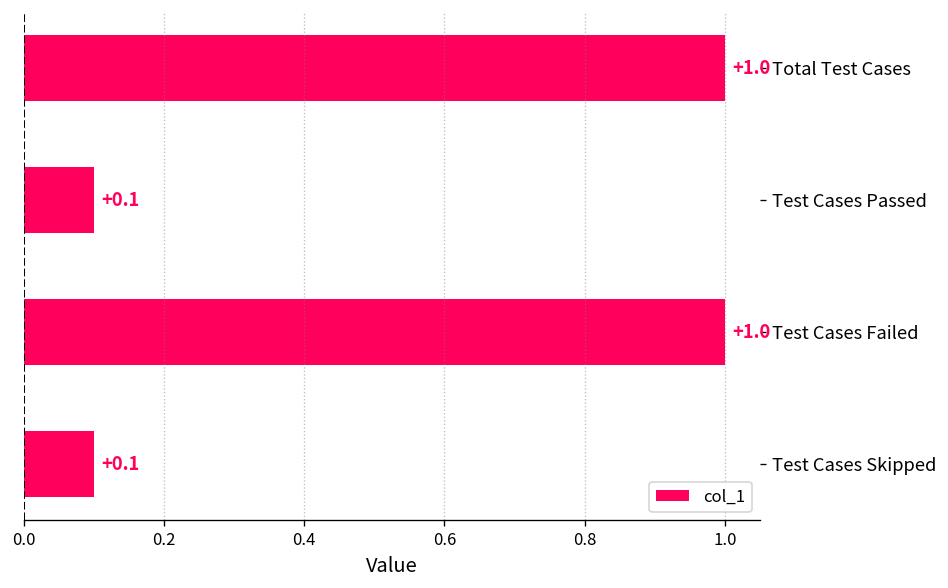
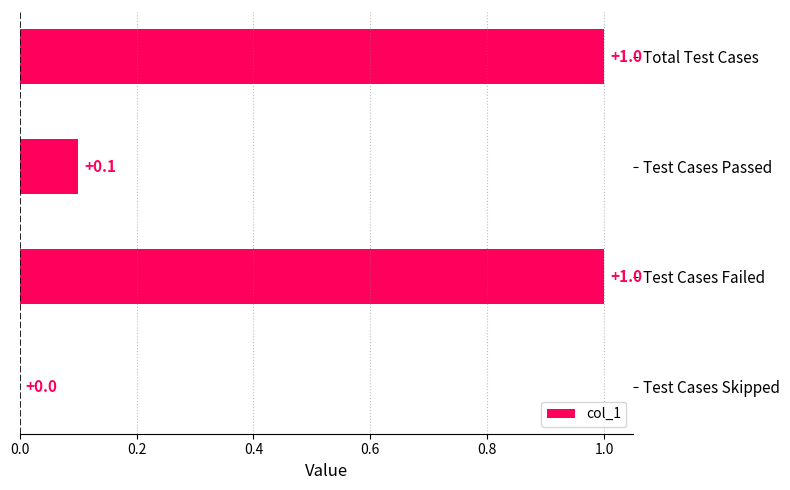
  {
    "Total Test Cases": "+1.0",
    "Test Cases Passed": "+0.1",
    "Test Cases Failed": "+1.0",
-   "Test Cases Skipped": "+0.1"
+   "Test Cases Skipped": "+0.0"
  }
